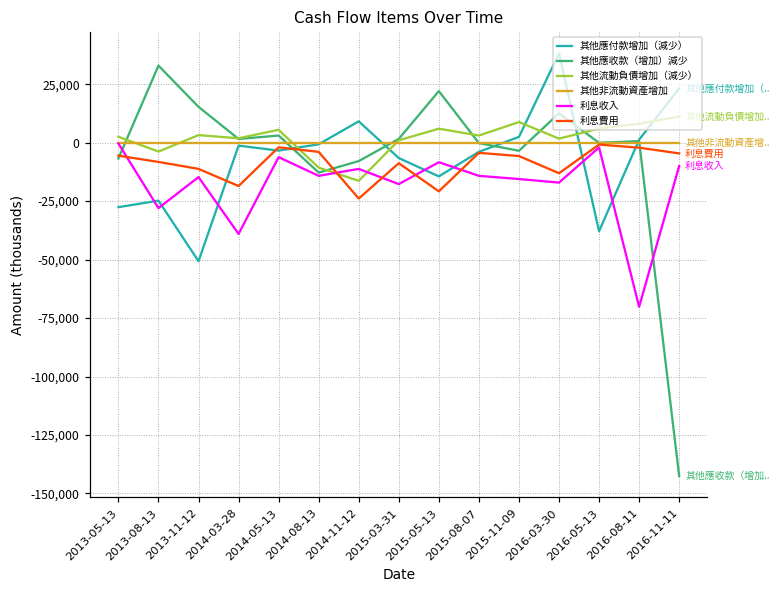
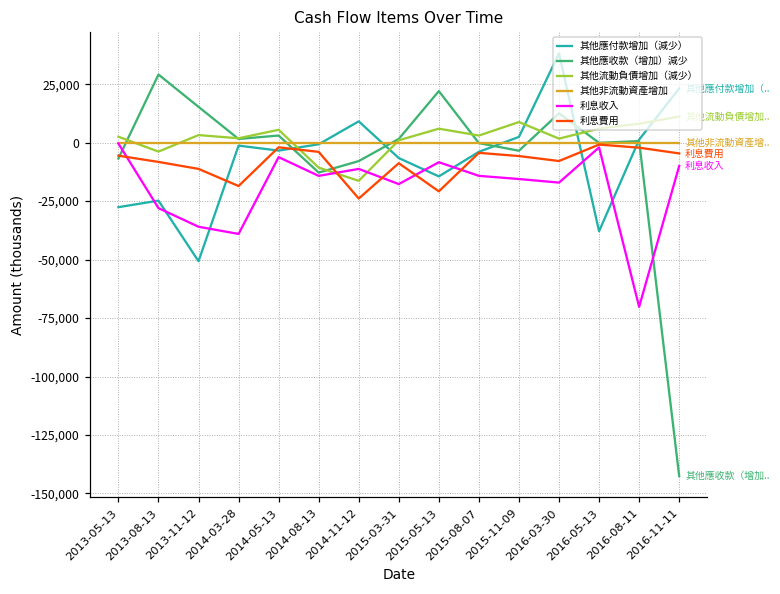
  {
    "其他應付款增加（減少）": {
      "2013-05-13": "-28,000",
      "2013-08-13": "-25,000",
      "2013-11-12": "-51,000",
      "2014-03-28": "-1,000",
      "2014-05-13": "-3,000",
      "2014-11-12": "9,000",
      "2015-03-31": "-7,000",
      "2015-05-13": "-14,000",
      "2015-11-09": "2,000",
      "2016-05-13": "-38,000"
    },
    "其他應收款（增加）減少": {
      "2013-05-13": "-7,000",
-     "2013-08-13": "33,000",
+     "2013-08-13": "29,000",
      "2013-11-12": "15,000",
      "2014-05-13": "3,000",
      "2014-08-13": "-13,000",
      "2014-11-12": "-8,000",
      "2015-05-13": "22,000",
      "2015-11-09": "-3,000",
      "2016-11-11": "-143,000"
    },
    "其他流動負債增加（減少）": {
      "2013-05-13": "3,000",
      "2013-08-13": "-4,000",
      "2013-11-12": "3,000",
      "2014-05-13": "5,000",
      "2014-08-13": "-11,000",
      "2014-11-12": "-16,000",
      "2015-05-13": "6,000",
      "2015-08-07": "3,000",
      "2015-11-09": "9,000",
      "2016-03-30": "2,000"
    },
    "其他非流動資產增加": {
      "2013-08-13": "0",
      "2013-11-12": "0",
      "2014-03-28": "0",
      "2014-05-13": "0",
      "2014-11-12": "0",
      "2015-05-13": "0",
      "2015-11-09": "0",
      "2016-03-30": "0",
      "2016-11-11": "0"
    },
    "利息收入": {
      "2013-08-13": "-28,000",
-     "2013-11-12": "-15,000",
+     "2013-11-12": "-36,000",
      "2014-03-28": "-39,000",
      "2014-05-13": "-6,000",
      "2014-08-13": "-14,000",
      "2014-11-12": "-11,000",
      "2015-03-31": "-18,000",
      "2015-05-13": "-8,000",
      "2015-08-07": "-14,000",
      "2015-11-09": "-16,000",
      "2016-03-30": "-17,000",
      "2016-05-13": "-2,000",
      "2016-08-11": "-70,000",
      "2016-11-11": "-10,000"
    },
    "利息費用": {
      "2013-05-13": "-6,000",
      "2013-08-13": "-8,000",
      "2013-11-12": "-11,000",
      "2014-03-28": "-19,000",
      "2014-05-13": "-2,000",
      "2014-08-13": "-4,000",
      "2014-11-12": "-24,000",
      "2015-03-31": "-9,000",
      "2015-05-13": "-21,000",
      "2015-11-09": "-6,000",
-     "2016-03-30": "-13,000",
+     "2016-03-30": "-8,000",
      "2016-08-11": "-2,000",
      "2016-11-11": "-5,000"
    }
  }
